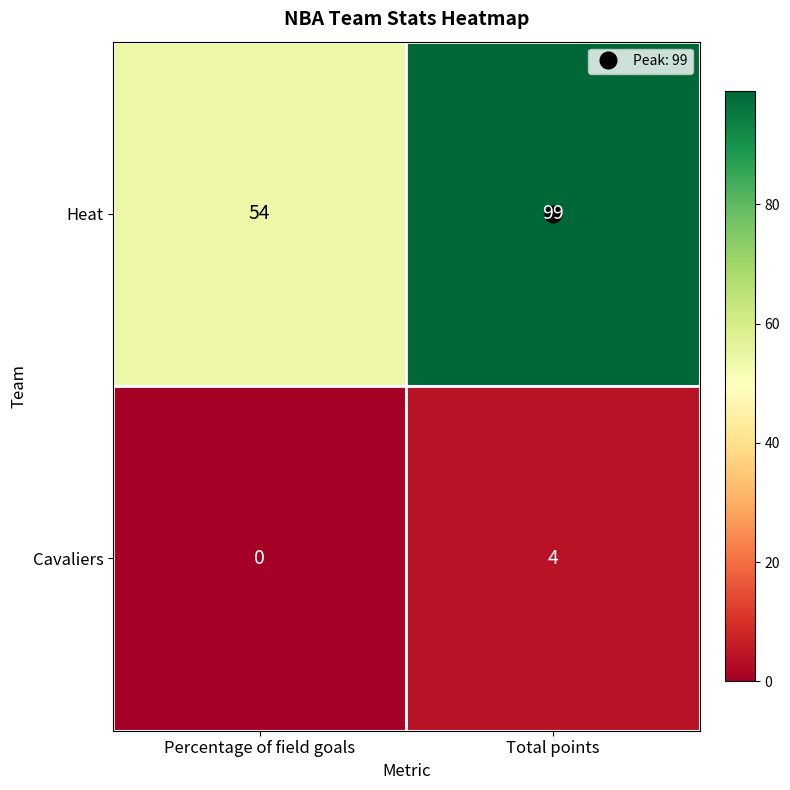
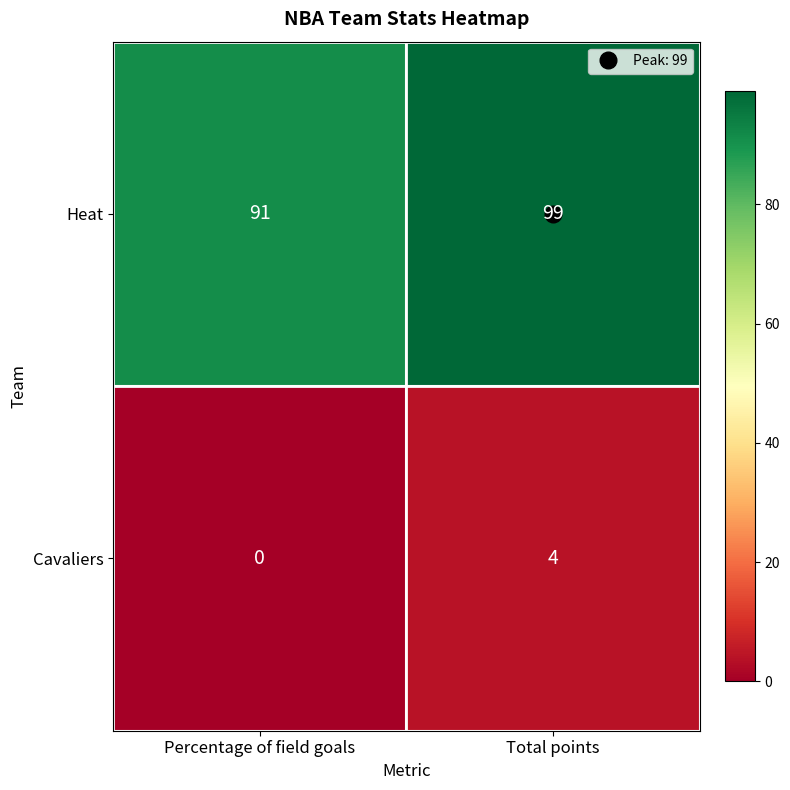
  {
    "Heat": {
-     "Percentage of field goals": 54
+     "Percentage of field goals": 91
    },
    "Cavaliers": {
      "Percentage of field goals": 0,
      "Total points": 4
    }
  }
